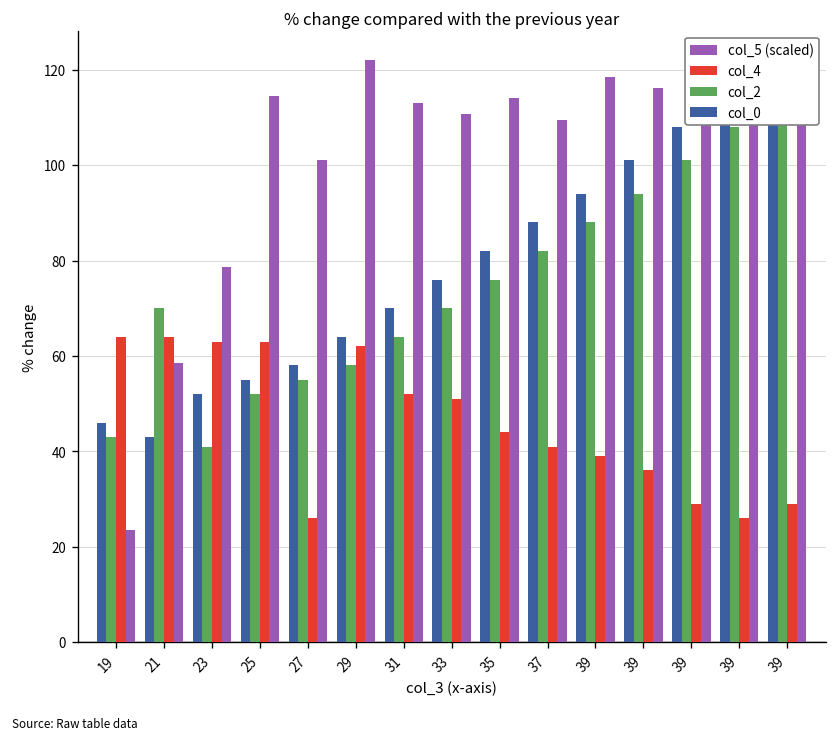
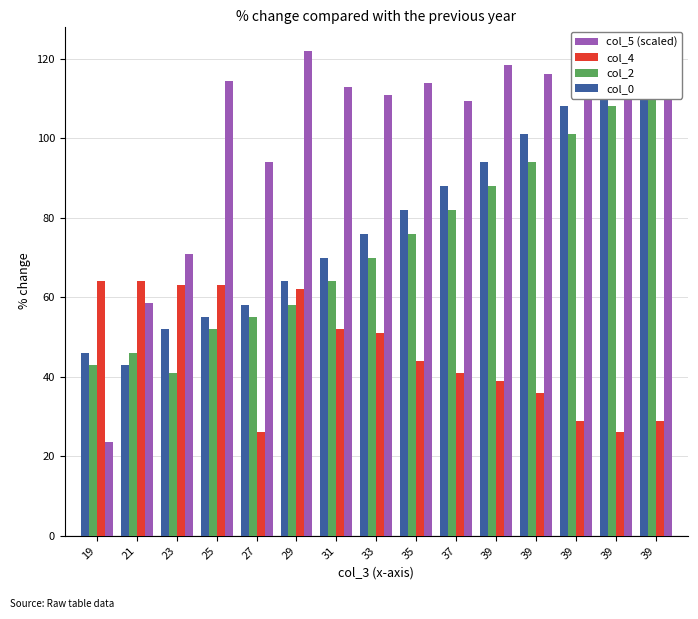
  {
    "col_0": {
      "19": 46,
      "21": 43,
      "23": 52,
      "25": 55,
      "27": 58,
      "29": 64,
      "31": 70,
      "33": 76,
      "35": 82,
      "37": 88
    },
    "col_2": {
      "19": 43,
-     "21": 70,
+     "21": 46,
      "23": 41,
      "25": 52,
      "27": 55,
      "29": 58,
      "31": 64,
      "33": 70,
      "35": 76,
      "37": 82
    },
    "col_4": {
      "19": 64,
      "21": 64,
      "23": 63,
      "25": 63,
      "27": 26,
      "29": 62,
      "31": 52,
      "33": 51,
      "35": 44,
      "37": 41
    },
    "col_5 (scaled)": {
      "19": 24,
      "21": 59,
-     "23": 79,
+     "23": 71,
      "25": 114,
-     "27": 101,
+     "27": 94,
      "29": 122,
      "31": 113,
      "33": 111,
      "35": 114,
      "37": 109
    }
  }
